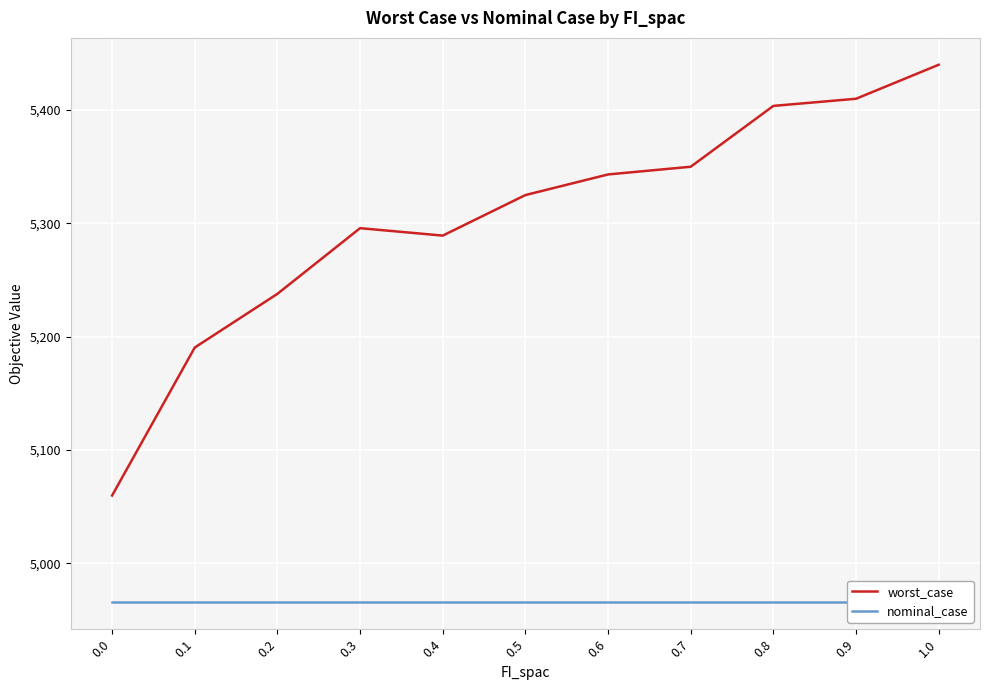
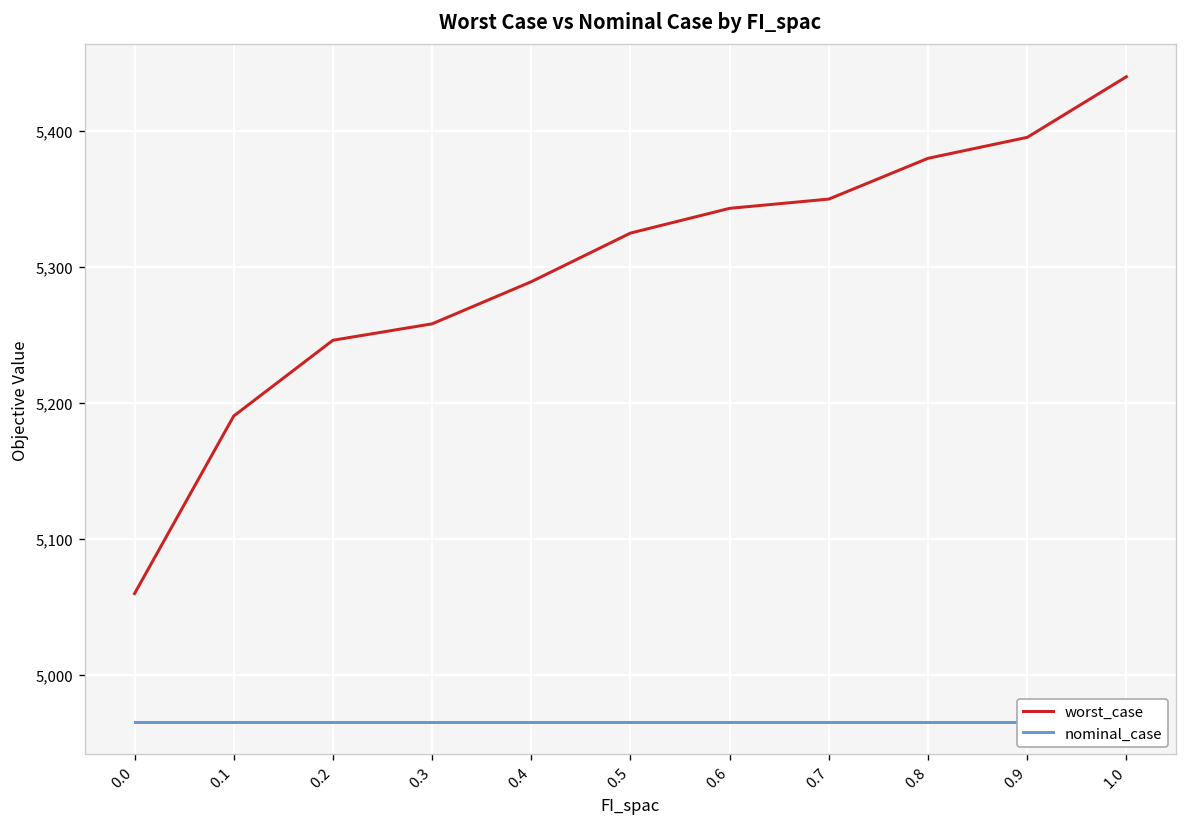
  {
    "worst_case": {
      "0.0": "5,060",
      "0.1": "5,190",
-     "0.2": "5,238",
-     "0.3": "5,296",
+     "0.2": "5,246",
+     "0.3": "5,258",
      "0.4": "5,289",
      "0.5": "5,325",
      "0.6": "5,343",
      "0.7": "5,350",
-     "0.8": "5,404",
-     "0.9": "5,410",
+     "0.8": "5,380",
+     "0.9": "5,395",
      "1.0": "5,440"
    },
    "nominal_case": {
      "0.0": "4,966",
      "0.1": "4,966",
      "0.2": "4,966",
      "0.3": "4,966",
      "0.4": "4,966",
      "0.5": "4,966",
      "0.6": "4,966",
      "0.7": "4,966",
      "0.8": "4,966"
    }
  }
